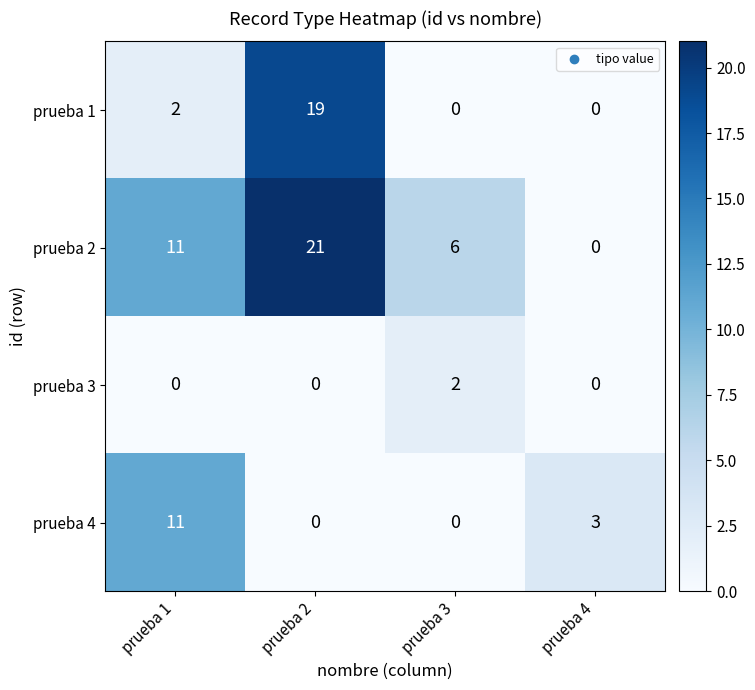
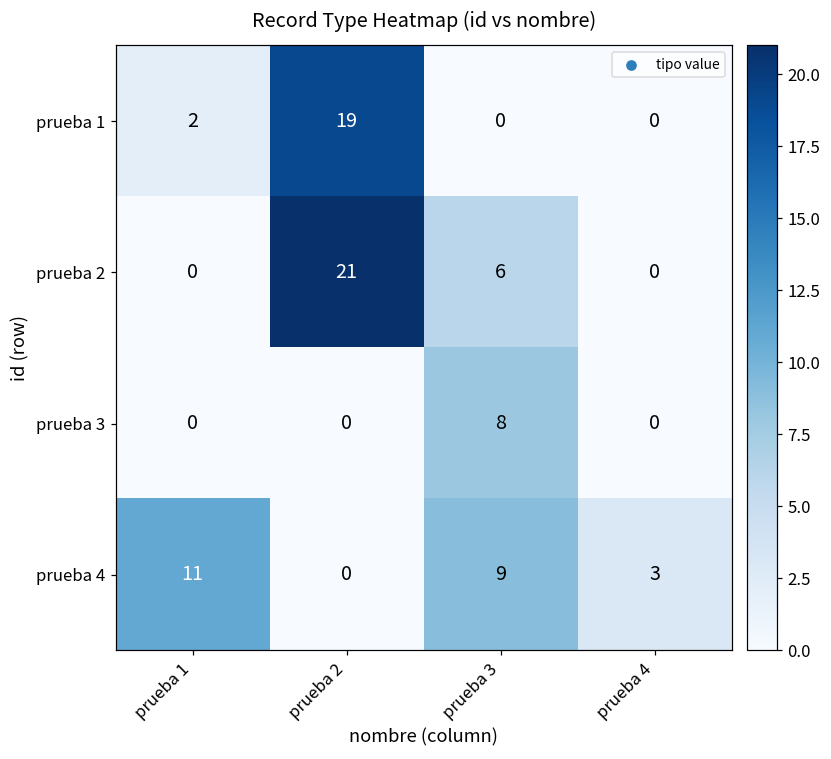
  {
    "prueba 1": {
      "prueba 1": 2,
      "prueba 2": 19,
      "prueba 3": 0,
      "prueba 4": 0
    },
    "prueba 2": {
-     "prueba 1": 11,
+     "prueba 1": 0,
      "prueba 2": 21,
      "prueba 3": 6,
      "prueba 4": 0
    },
    "prueba 3": {
      "prueba 1": 0,
      "prueba 2": 0,
-     "prueba 3": 2,
+     "prueba 3": 8,
      "prueba 4": 0
    },
    "prueba 4": {
      "prueba 1": 11,
      "prueba 2": 0,
-     "prueba 3": 0,
+     "prueba 3": 9,
      "prueba 4": 3
    }
  }
